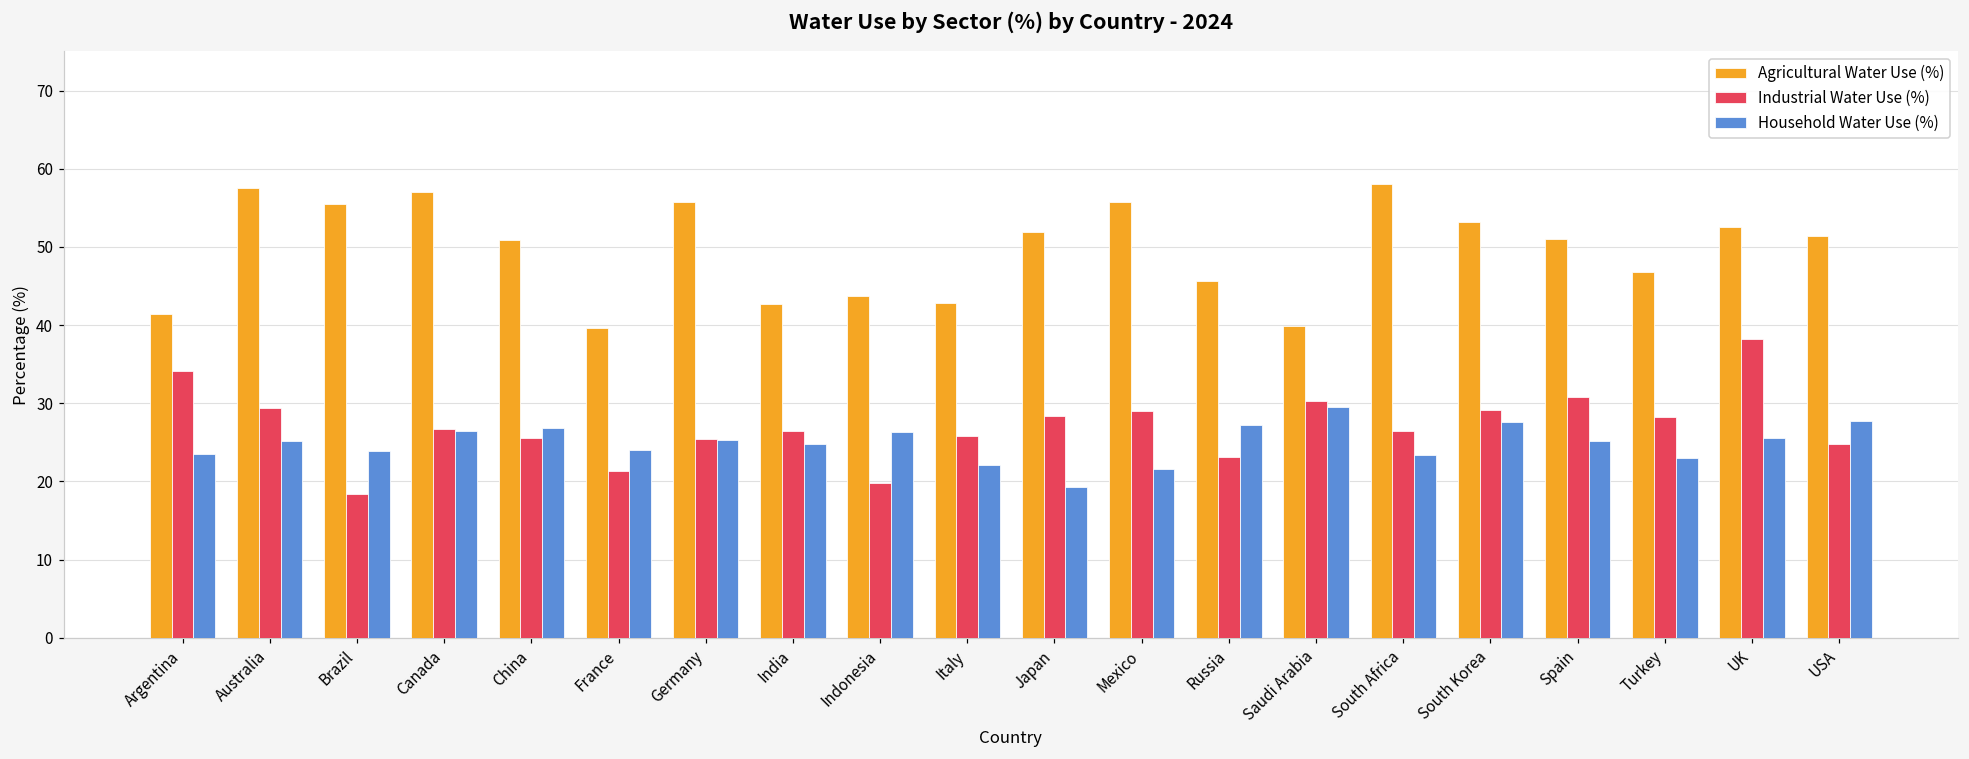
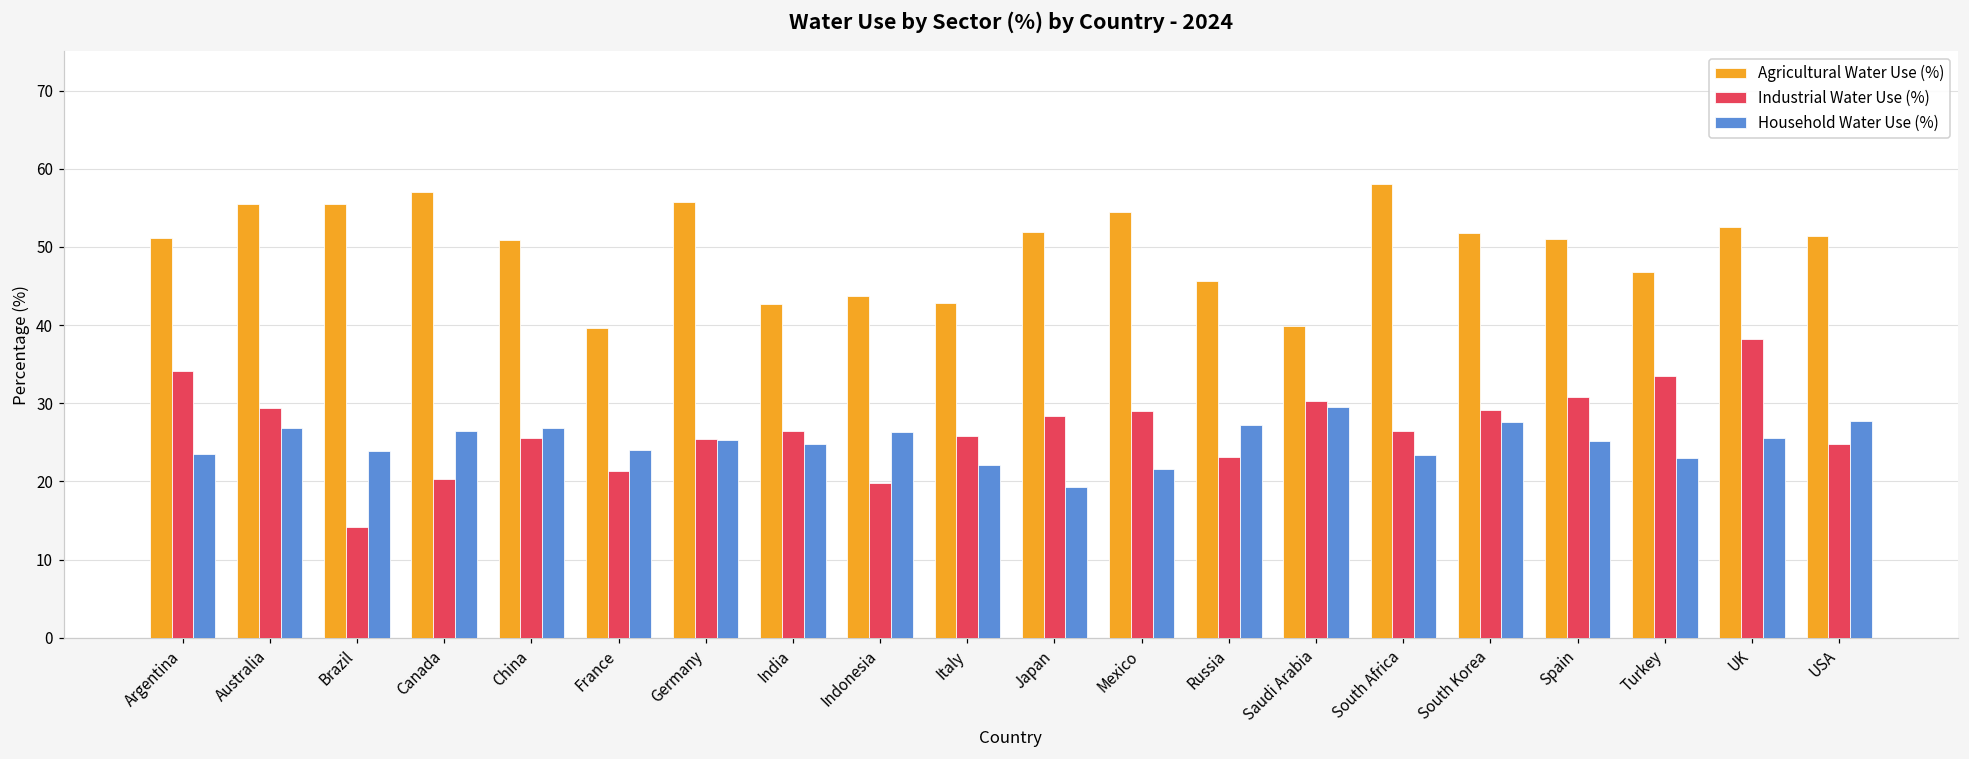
  {
    "Agricultural Water Use (%)": {
-     "Argentina": 41,
-     "Australia": 58,
+     "Argentina": 51,
+     "Australia": 56,
      "Brazil": 55,
      "Canada": 57,
      "China": 51,
      "France": 40,
      "Germany": 56,
      "India": 43,
      "Indonesia": 44,
      "Italy": 43,
      "Japan": 52,
-     "Mexico": 56,
+     "Mexico": 54,
      "Russia": 46,
      "Saudi Arabia": 40,
      "South Africa": 58,
-     "South Korea": 53,
+     "South Korea": 52,
      "Spain": 51,
      "Turkey": 47,
      "UK": 53,
      "USA": 51
    },
    "Industrial Water Use (%)": {
      "Argentina": 34,
      "Australia": 29,
-     "Brazil": 18,
-     "Canada": 27,
+     "Brazil": 14,
+     "Canada": 20,
      "China": 26,
      "France": 21,
      "Germany": 25,
      "India": 26,
      "Indonesia": 20,
      "Italy": 26,
      "Japan": 28,
      "Mexico": 29,
      "Russia": 23,
      "Saudi Arabia": 30,
      "South Africa": 26,
      "South Korea": 29,
      "Spain": 31,
-     "Turkey": 28,
+     "Turkey": 33,
      "UK": 38,
      "USA": 25
    },
    "Household Water Use (%)": {
      "Argentina": 24,
-     "Australia": 25,
+     "Australia": 27,
      "Brazil": 24,
      "Canada": 26,
      "China": 27,
      "France": 24,
      "Germany": 25,
      "India": 25,
      "Indonesia": 26,
      "Italy": 22,
      "Japan": 19,
      "Mexico": 22,
      "Russia": 27,
      "Saudi Arabia": 29,
      "South Africa": 23,
      "South Korea": 28,
      "Spain": 25,
      "Turkey": 23,
      "UK": 26,
      "USA": 28
    }
  }
